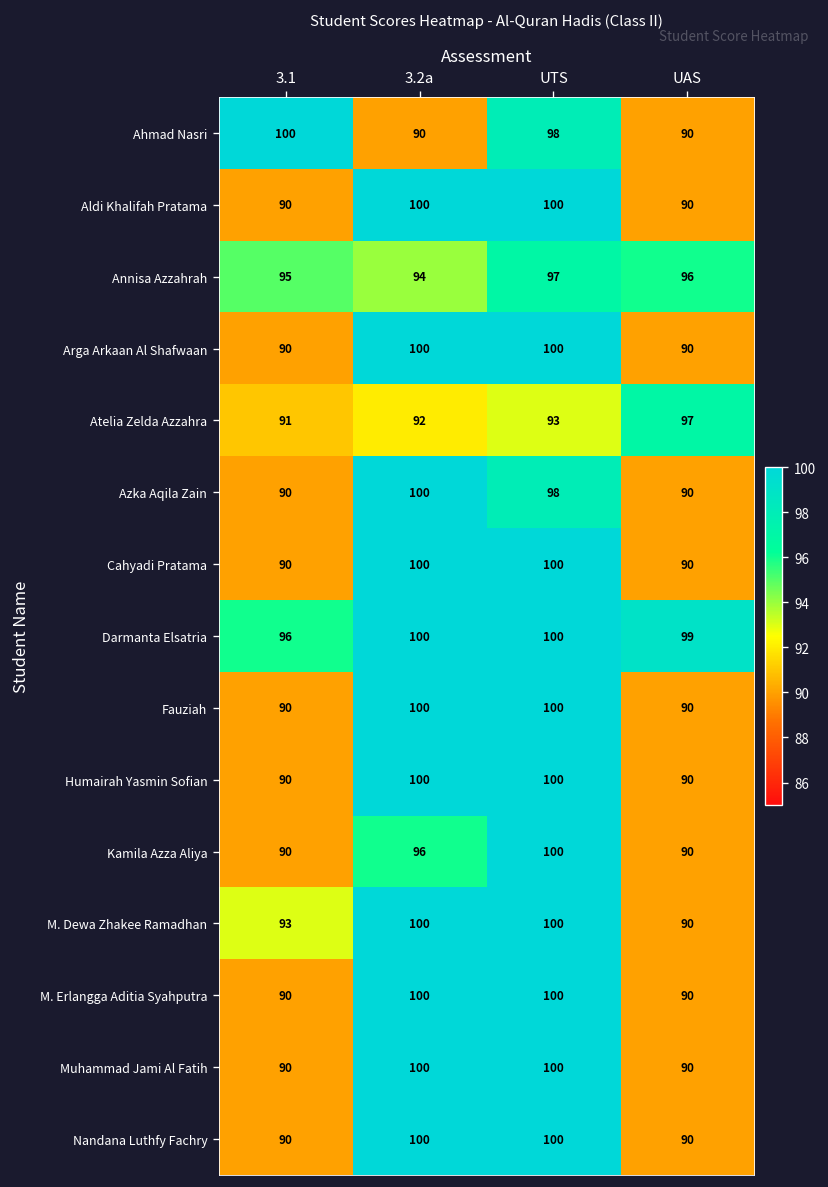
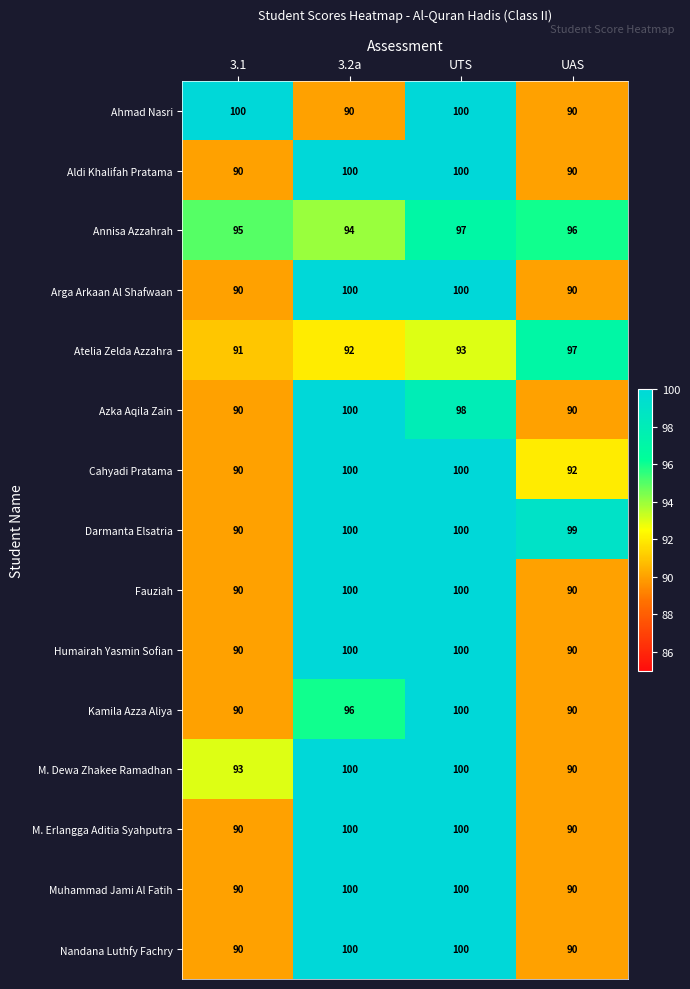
  {
    "Ahmad Nasri": {
      "3.1": 100,
      "3.2a": 90,
-     "UTS": 98,
+     "UTS": 100,
      "UAS": 90
    },
    "Aldi Khalifah Pratama": {
      "3.1": 90,
      "3.2a": 100,
      "UTS": 100,
      "UAS": 90
    },
    "Annisa Azzahrah": {
      "3.1": 95,
      "3.2a": 94,
      "UTS": 97,
      "UAS": 96
    },
    "Arga Arkaan Al Shafwaan": {
      "3.1": 90,
      "3.2a": 100,
      "UTS": 100,
      "UAS": 90
    },
    "Atelia Zelda Azzahra": {
      "3.1": 91,
      "3.2a": 92,
      "UTS": 93,
      "UAS": 97
    },
    "Azka Aqila Zain": {
      "3.1": 90,
      "3.2a": 100,
      "UTS": 98,
      "UAS": 90
    },
    "Cahyadi Pratama": {
      "3.1": 90,
      "3.2a": 100,
      "UTS": 100,
-     "UAS": 90
+     "UAS": 92
    },
    "Darmanta Elsatria": {
-     "3.1": 96,
+     "3.1": 90,
      "3.2a": 100,
      "UTS": 100,
      "UAS": 99
    },
    "Fauziah": {
      "3.1": 90,
      "3.2a": 100,
      "UTS": 100,
      "UAS": 90
    },
    "Humairah Yasmin Sofian": {
      "3.1": 90,
      "3.2a": 100,
      "UTS": 100,
      "UAS": 90
    },
    "Kamila Azza Aliya": {
      "3.1": 90,
      "3.2a": 96,
      "UTS": 100,
      "UAS": 90
    },
    "M. Dewa Zhakee Ramadhan": {
      "3.1": 93,
      "3.2a": 100,
      "UTS": 100,
      "UAS": 90
    },
    "M. Erlangga Aditia Syahputra": {
      "3.1": 90,
      "3.2a": 100,
      "UTS": 100,
      "UAS": 90
    },
    "Muhammad Jami Al Fatih": {
      "3.1": 90,
      "3.2a": 100,
      "UTS": 100,
      "UAS": 90
    },
    "Nandana Luthfy Fachry": {
      "3.1": 90,
      "3.2a": 100,
      "UTS": 100,
      "UAS": 90
    }
  }
